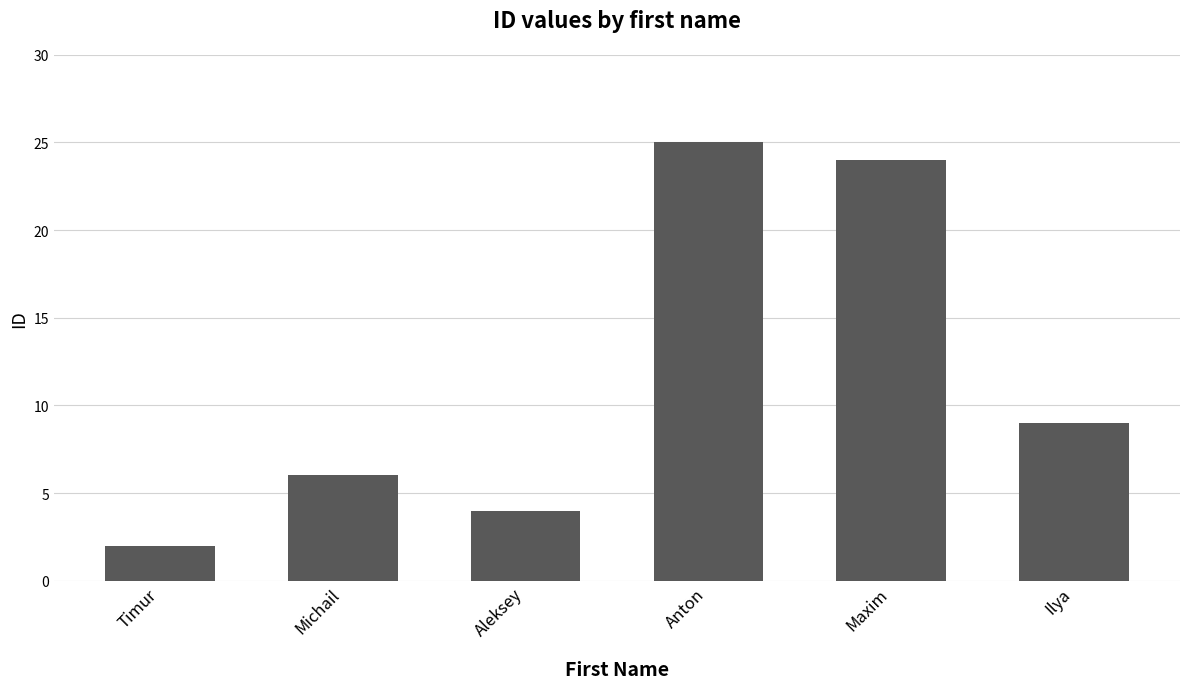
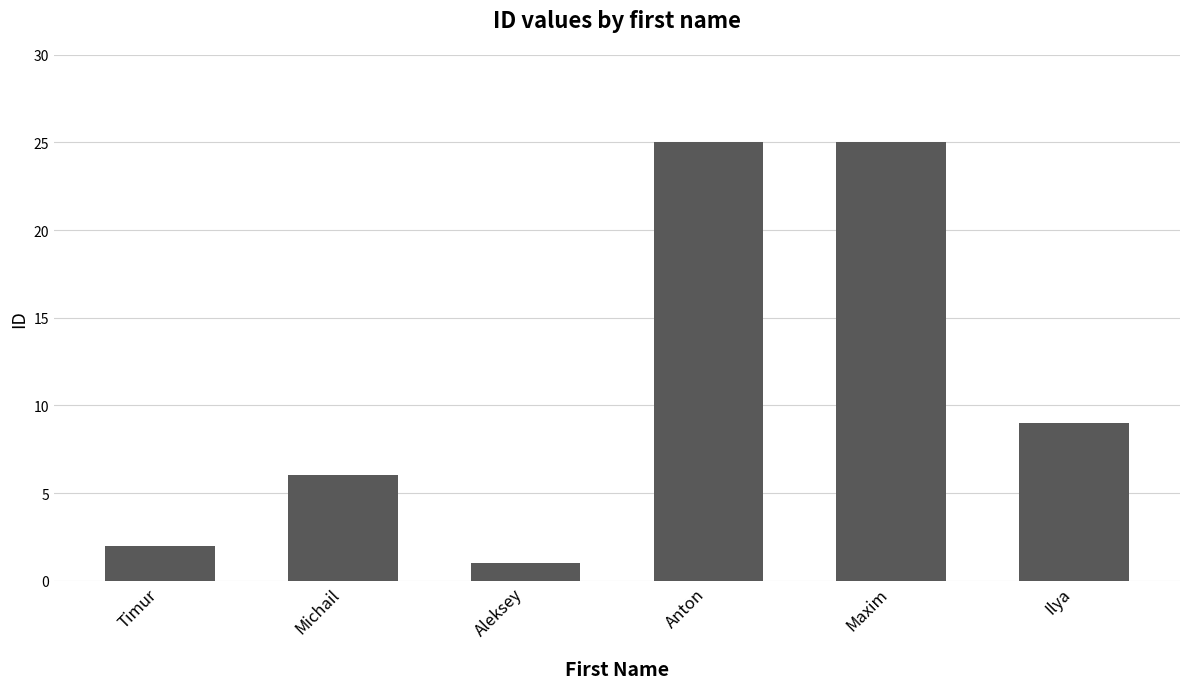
  {
    "Timur": 2,
    "Michail": 6,
-   "Aleksey": 4,
+   "Aleksey": 1,
    "Anton": 25,
-   "Maxim": 24,
+   "Maxim": 25,
    "Ilya": 9
  }
